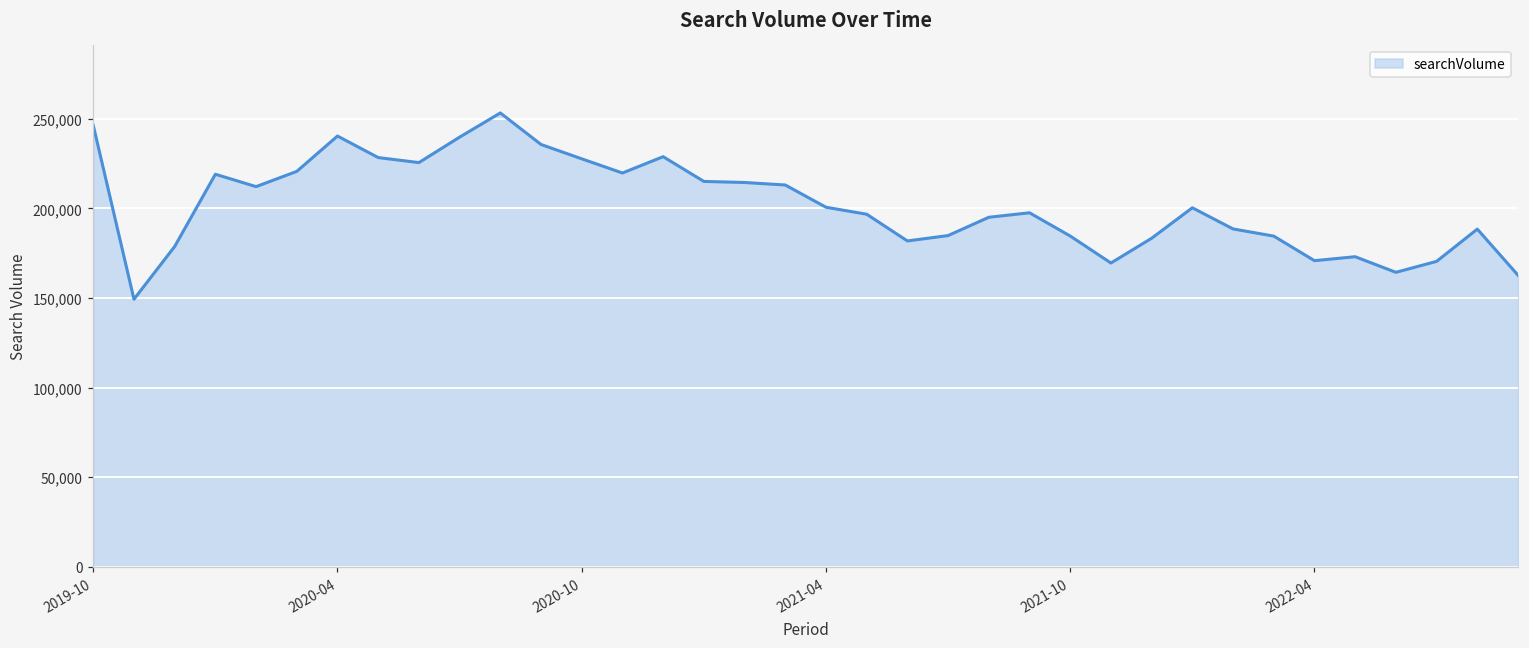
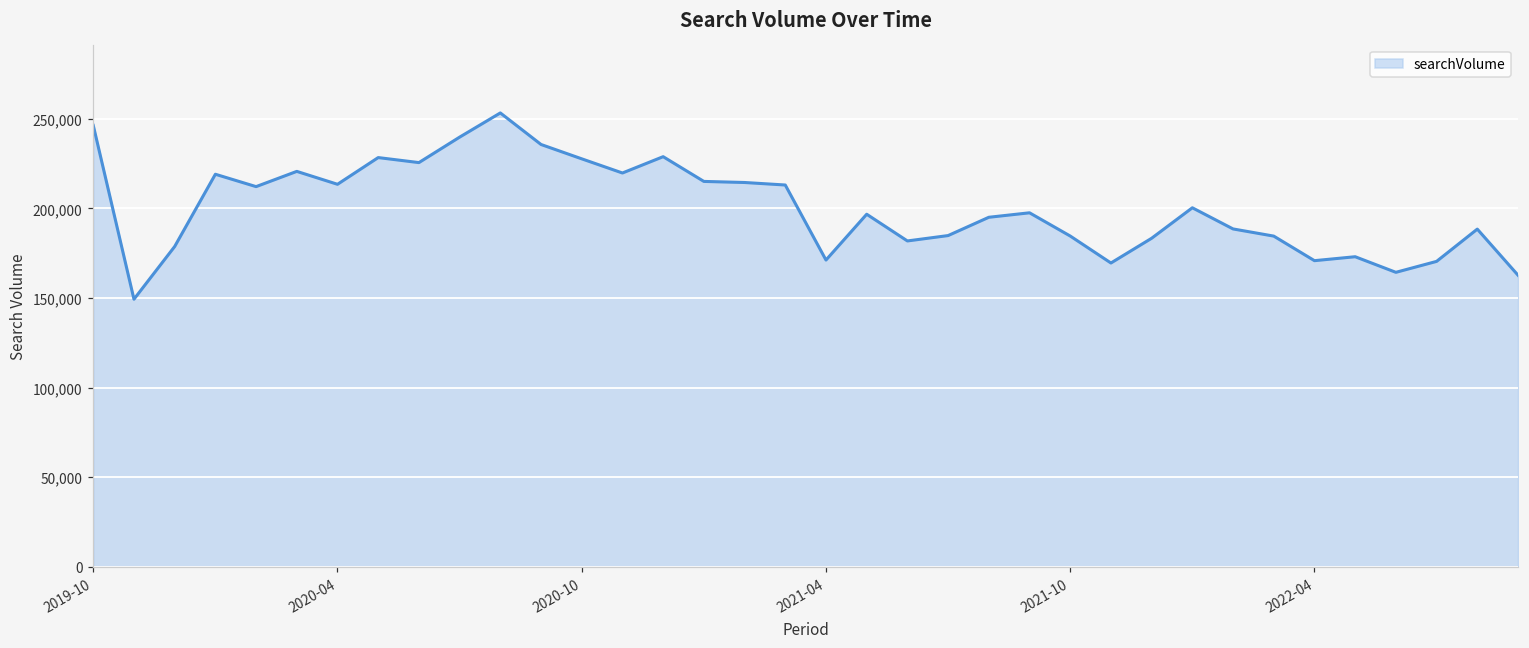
  {
    "2019-10": "246,000",
-   "2020-04": "240,000",
+   "2020-04": "213,000",
    "2020-10": "228,000",
-   "2021-04": "201,000",
+   "2021-04": "171,000",
    "2021-10": "185,000",
    "2022-04": "171,000"
  }
